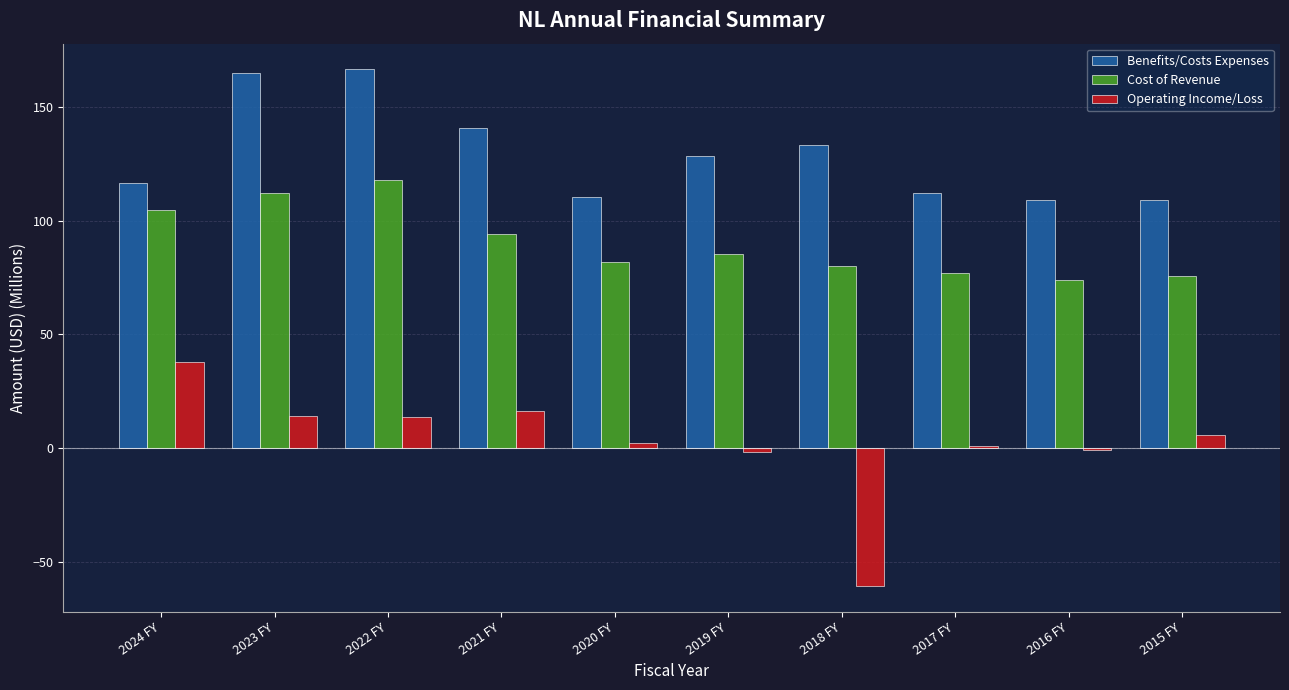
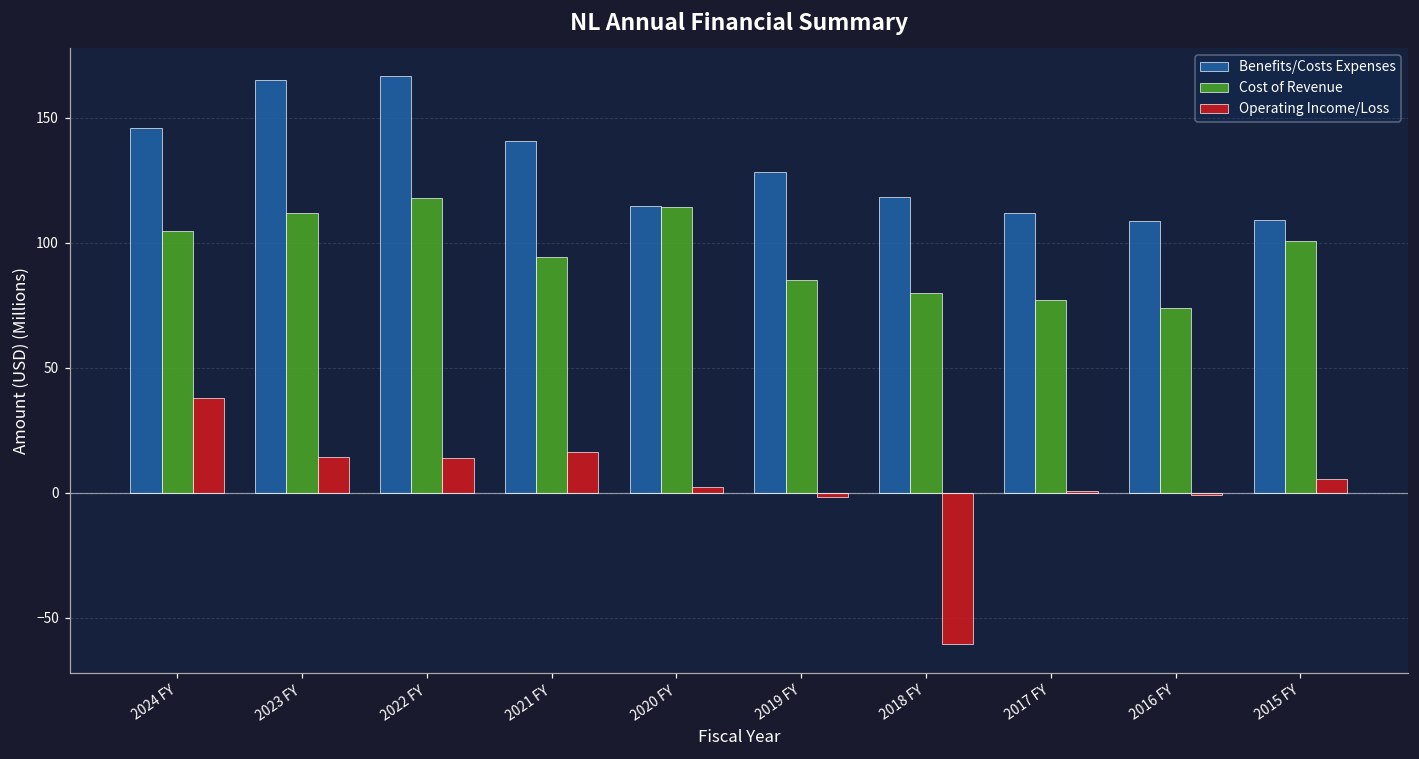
  {
    "Benefits/Costs Expenses": {
-     "2024 FY": 117,
+     "2024 FY": 146,
      "2023 FY": 165,
      "2022 FY": 167,
      "2021 FY": 141,
-     "2020 FY": 110,
+     "2020 FY": 115,
      "2019 FY": 128,
-     "2018 FY": 133,
+     "2018 FY": 118,
      "2017 FY": 112,
      "2016 FY": 109,
      "2015 FY": 109
    },
    "Cost of Revenue": {
      "2024 FY": 105,
      "2023 FY": 112,
      "2022 FY": 118,
      "2021 FY": 94,
-     "2020 FY": 82,
+     "2020 FY": 114,
      "2019 FY": 85,
      "2018 FY": 80,
      "2017 FY": 77,
      "2016 FY": 74,
-     "2015 FY": 76
+     "2015 FY": 101
    },
    "Operating Income/Loss": {
      "2024 FY": 38,
      "2023 FY": 14,
      "2022 FY": 14,
      "2021 FY": 16,
      "2020 FY": 2,
      "2019 FY": -2,
      "2018 FY": -61,
      "2015 FY": 6
    }
  }
